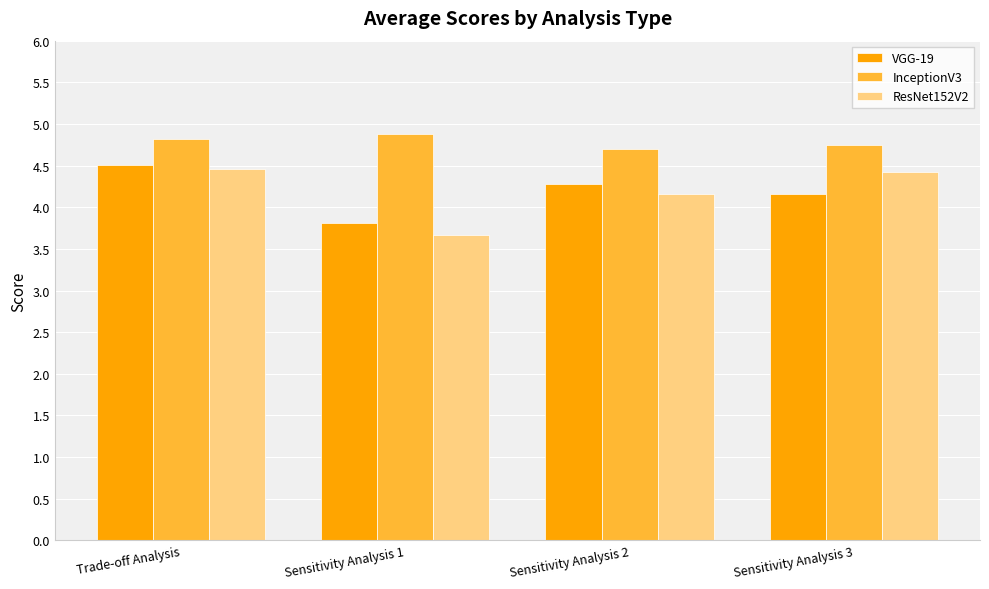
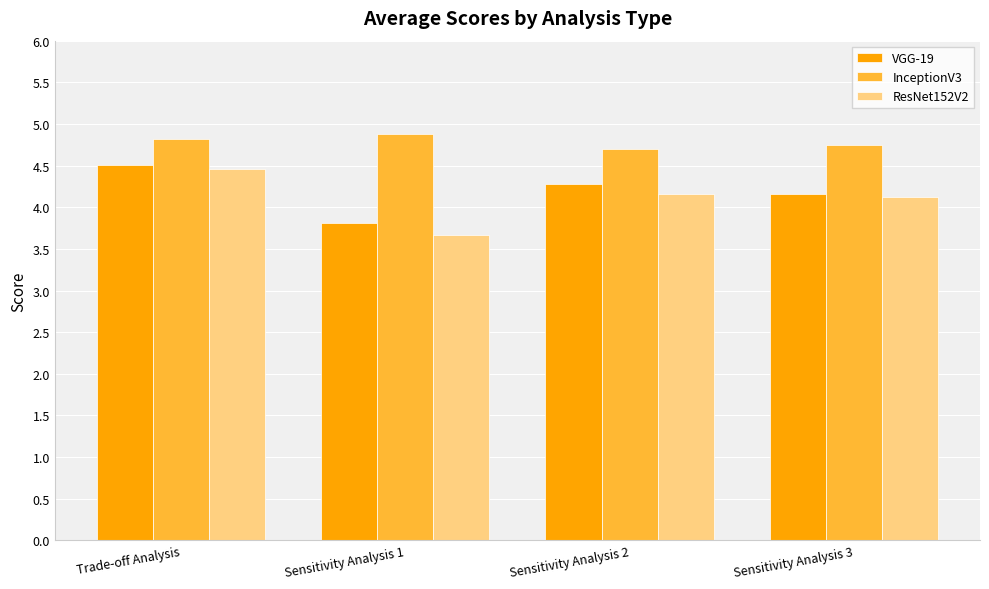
  {
    "ResNet152V2": {
      "Trade-off Analysis": 4.5,
      "Sensitivity Analysis 1": 3.7,
      "Sensitivity Analysis 2": 4.2,
-     "Sensitivity Analysis 3": 4.4
+     "Sensitivity Analysis 3": 4.1
    }
  }
